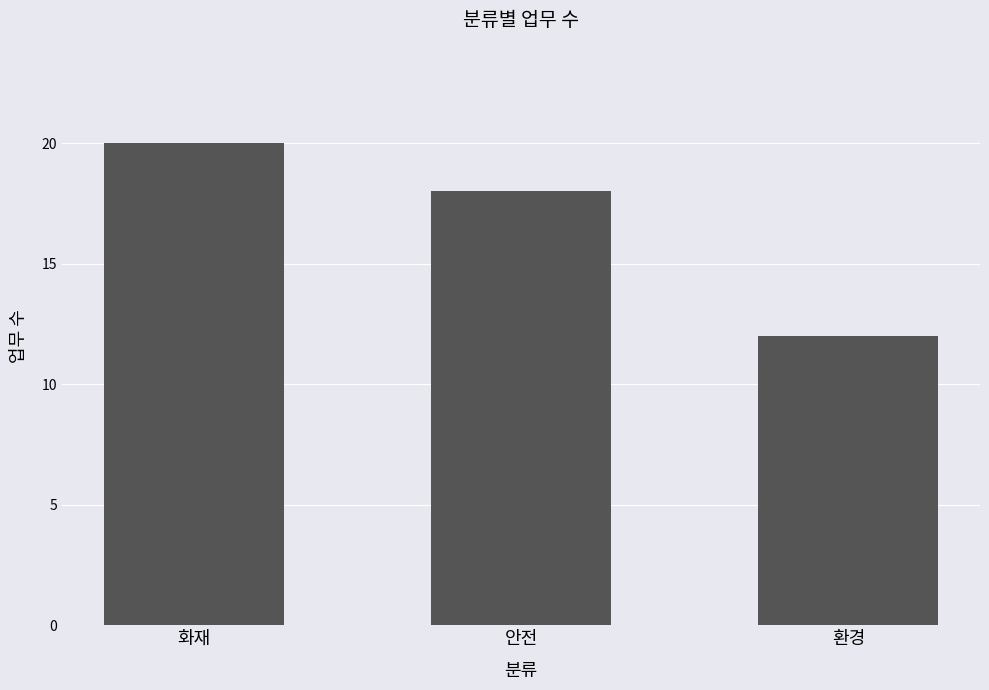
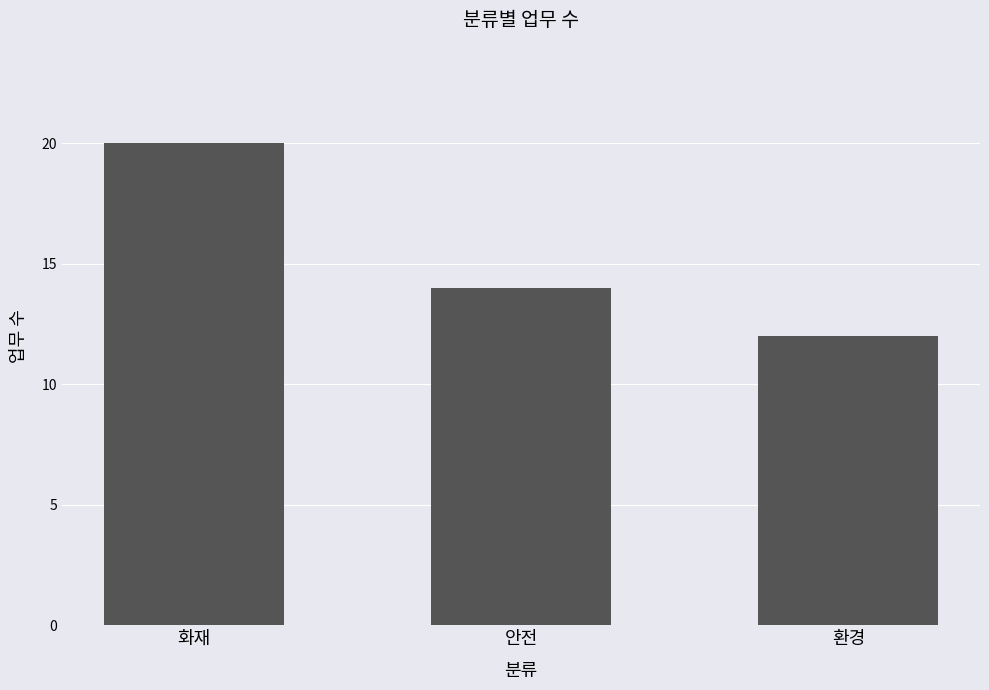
  {
    "화재": 20,
-   "안전": 18,
+   "안전": 14,
    "환경": 12
  }
